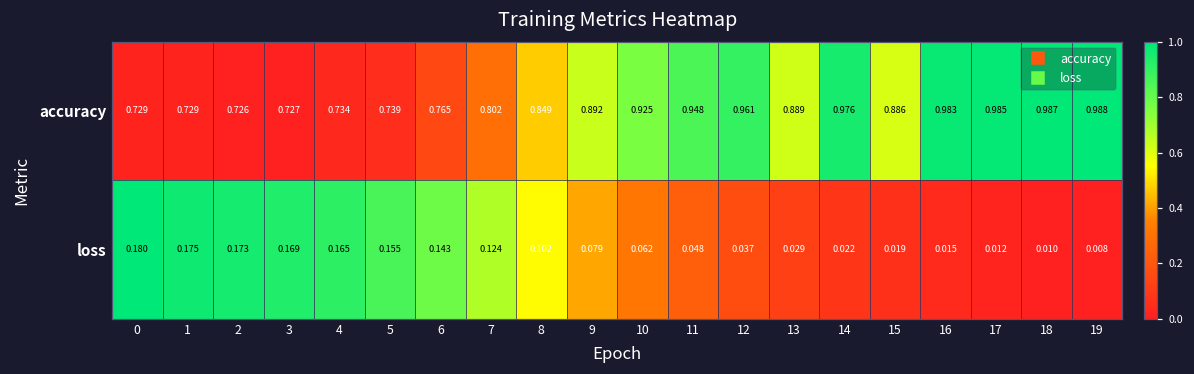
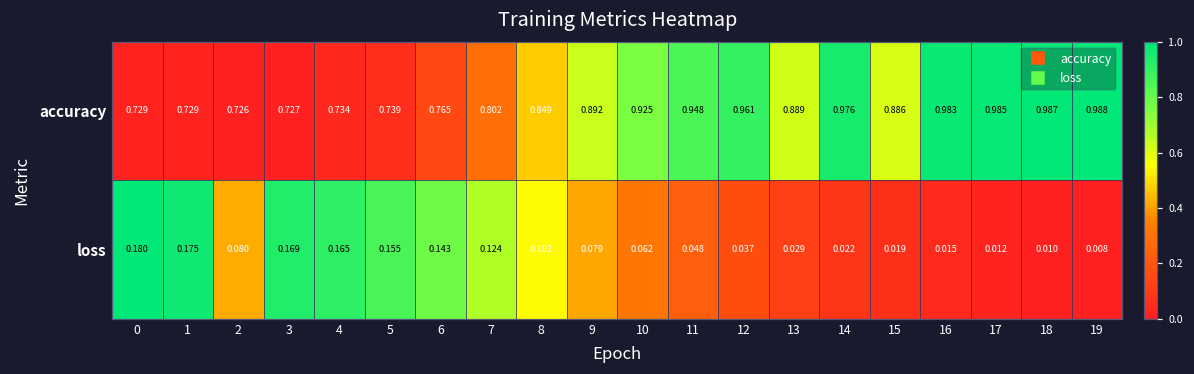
  {
    "accuracy": {
      "0": 0.729,
      "1": 0.729,
      "2": 0.726,
      "3": 0.727,
      "4": 0.734,
      "5": 0.739,
      "6": 0.765,
      "7": 0.802,
      "8": 0.849,
      "9": 0.892,
      "10": 0.925,
      "11": 0.948,
      "12": 0.961,
      "13": 0.889,
      "14": 0.976,
      "15": 0.886,
      "16": 0.983,
      "17": 0.985,
      "18": 0.987,
      "19": 0.988
    },
    "loss": {
      "0": 0.180,
      "1": 0.175,
-     "2": 0.173,
+     "2": 0.080,
      "3": 0.169,
      "4": 0.165,
      "5": 0.155,
      "6": 0.143,
      "7": 0.124,
      "8": 0.102,
      "9": 0.079,
      "10": 0.062,
      "11": 0.048,
      "12": 0.037,
      "13": 0.029,
      "14": 0.022,
      "15": 0.019,
      "16": 0.015,
      "17": 0.012,
      "18": 0.010,
      "19": 0.008
    }
  }
